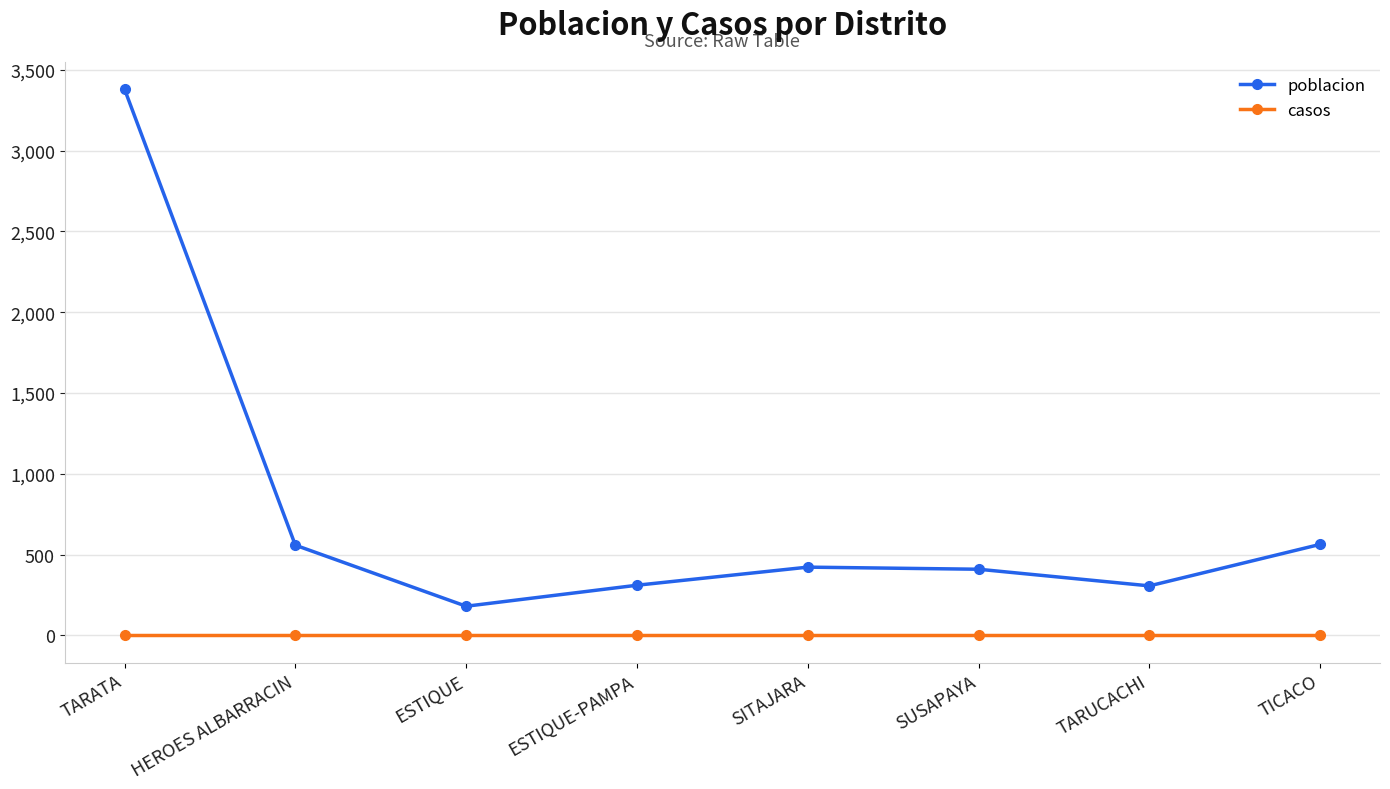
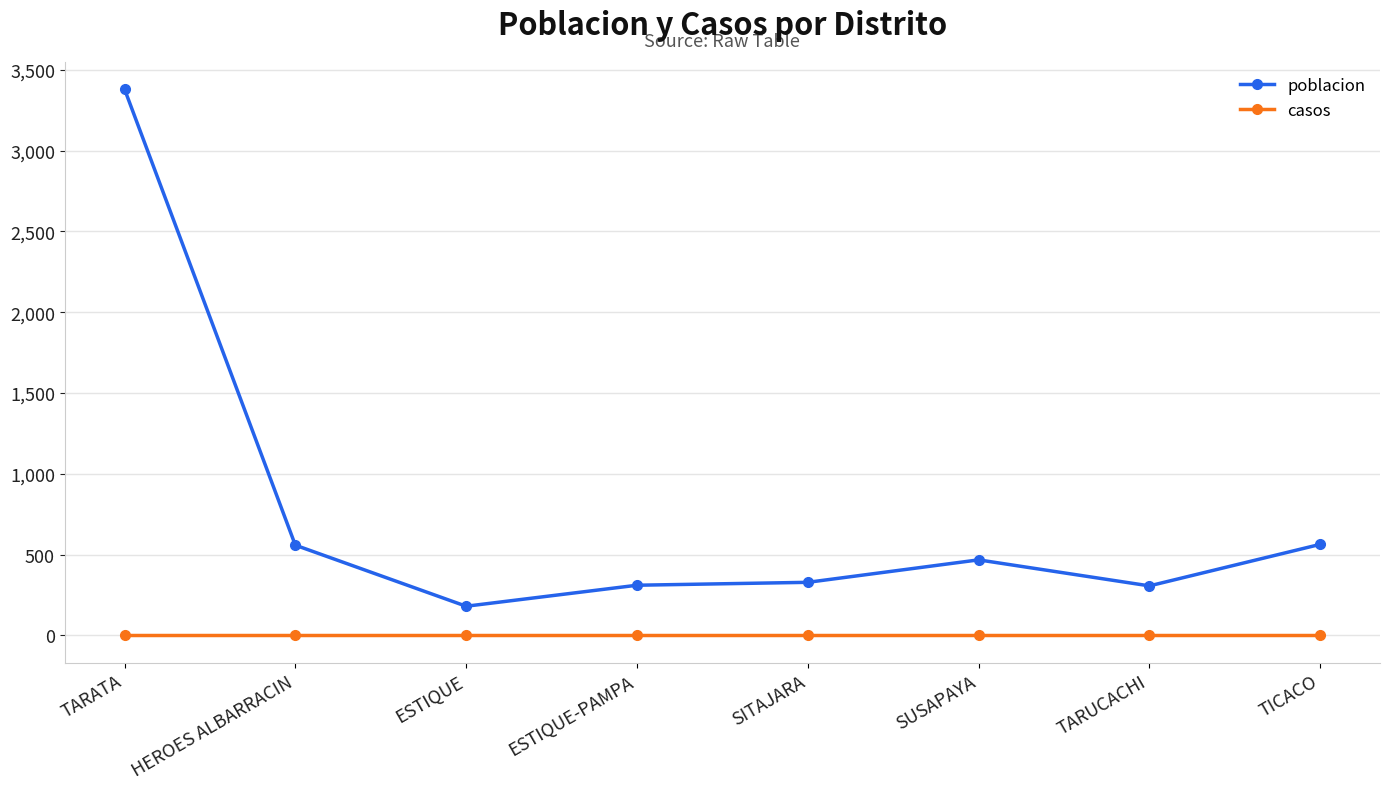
  {
    "poblacion": {
      "TARATA": "3,380",
      "HEROES ALBARRACIN": "560",
      "ESTIQUE": "180",
      "ESTIQUE-PAMPA": "310",
-     "SITAJARA": "420",
-     "SUSAPAYA": "410",
+     "SITAJARA": "330",
+     "SUSAPAYA": "470",
      "TARUCACHI": "310",
      "TICACO": "560"
    },
    "casos": {
      "TARATA": "0",
      "HEROES ALBARRACIN": "0",
      "ESTIQUE": "0",
      "ESTIQUE-PAMPA": "0",
      "SITAJARA": "0",
      "SUSAPAYA": "0",
      "TARUCACHI": "0",
      "TICACO": "0"
    }
  }
